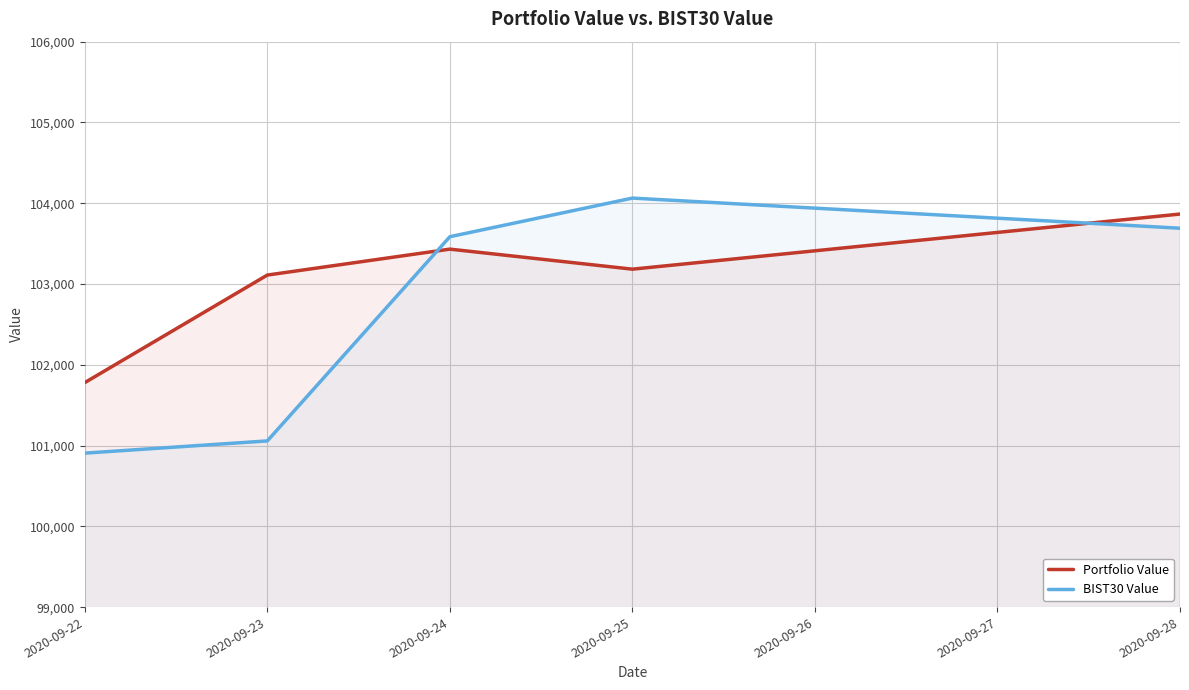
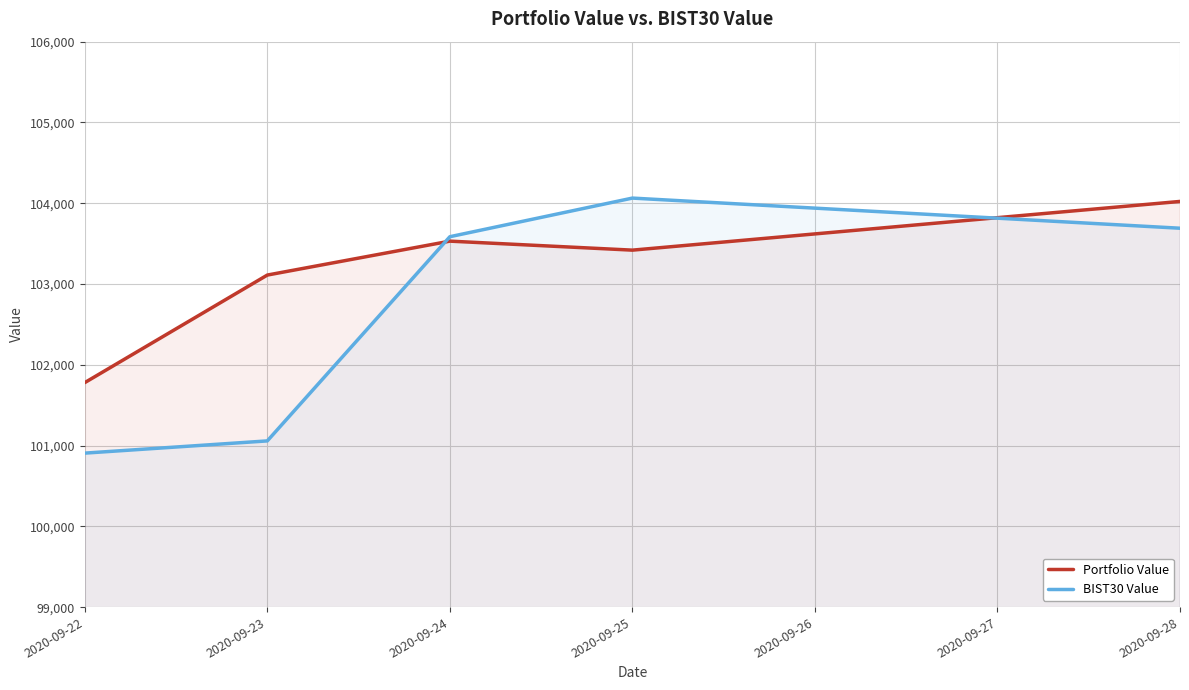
  {
    "Portfolio Value": {
      "2020-09-22": "101,800",
      "2020-09-23": "103,100",
-     "2020-09-24": "103,400",
-     "2020-09-25": "103,200",
-     "2020-09-28": "103,900"
+     "2020-09-24": "103,500",
+     "2020-09-25": "103,400",
+     "2020-09-28": "104,000"
    },
    "BIST30 Value": {
      "2020-09-22": "100,900",
      "2020-09-23": "101,100",
      "2020-09-24": "103,600",
      "2020-09-25": "104,100",
      "2020-09-28": "103,700"
    }
  }
